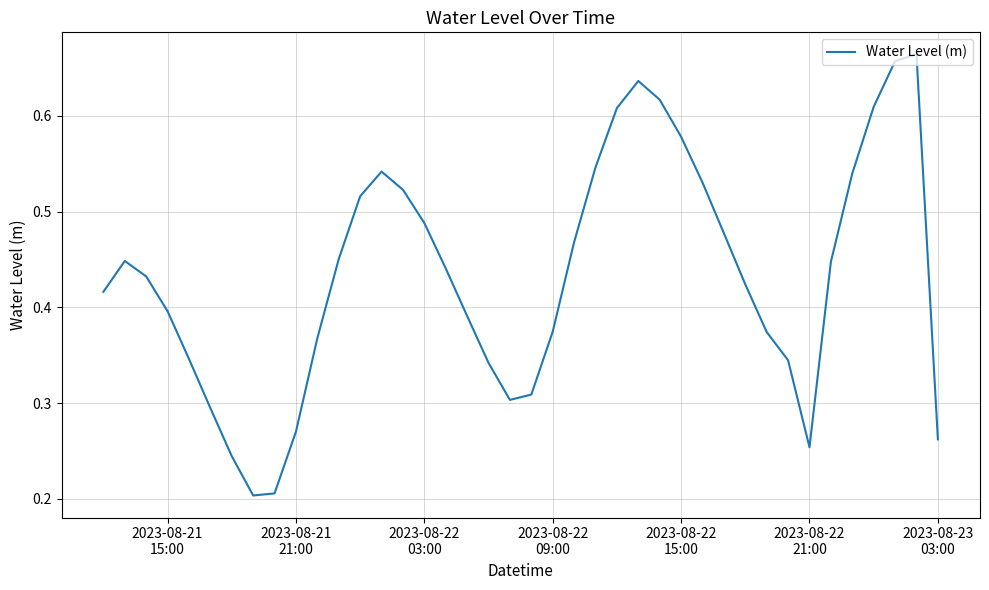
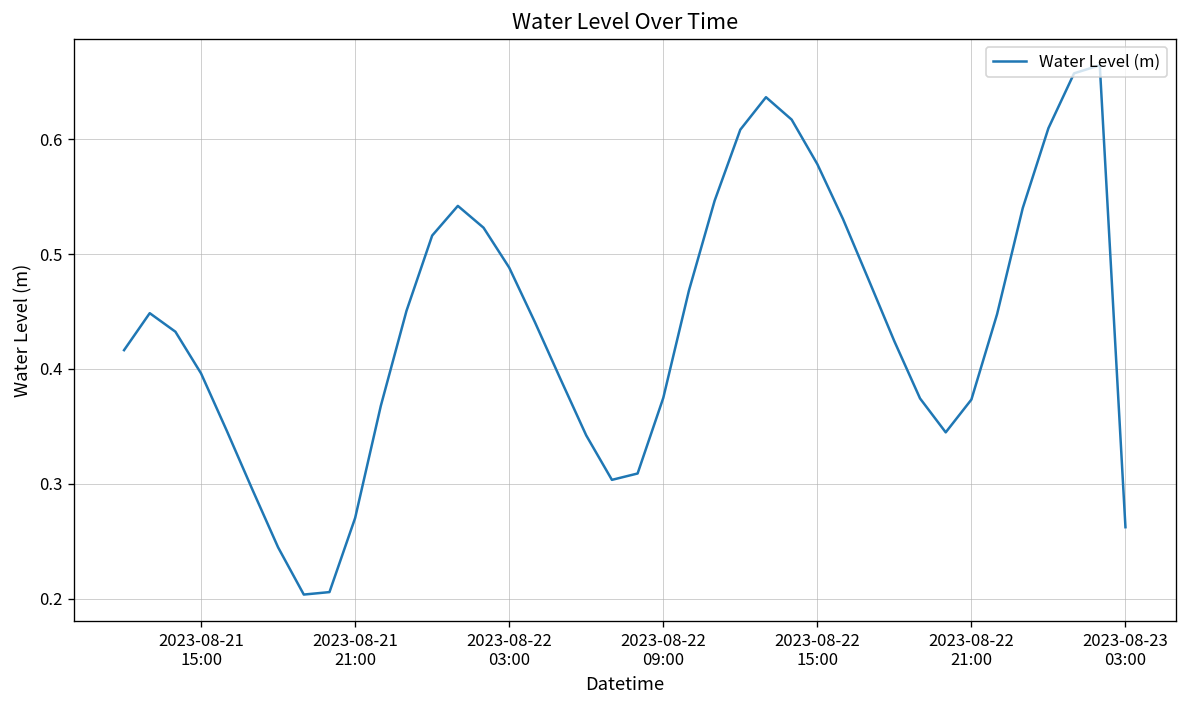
  {
    "2023-08-21 15:00": 0.40,
    "2023-08-21 21:00": 0.27,
    "2023-08-22 03:00": 0.49,
    "2023-08-22 09:00": 0.37,
    "2023-08-22 15:00": 0.58,
-   "2023-08-22 21:00": 0.25,
+   "2023-08-22 21:00": 0.37,
    "2023-08-23 03:00": 0.26
  }
